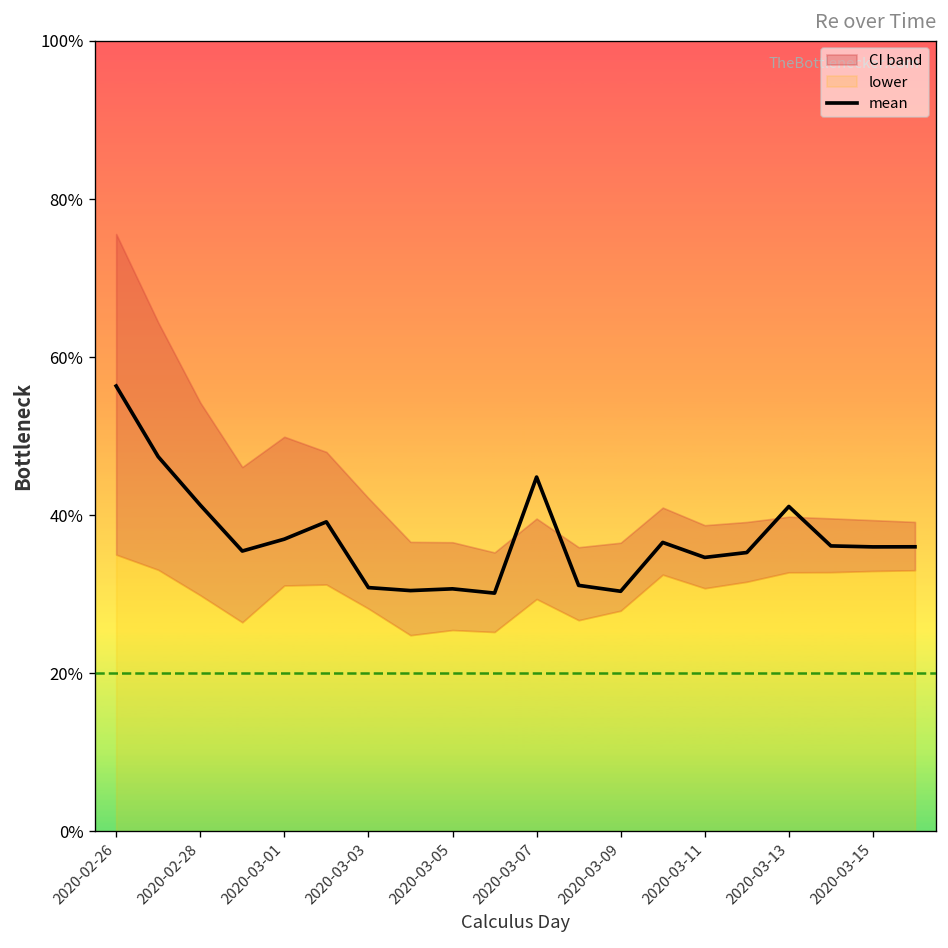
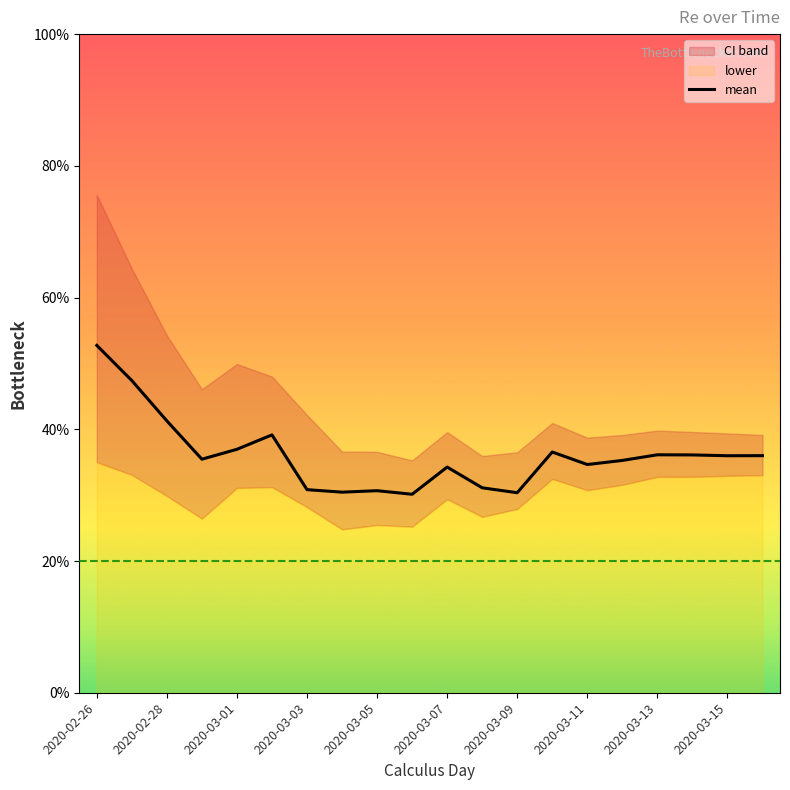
  {
    "mean": {
-     "2020-02-26": "56%",
+     "2020-02-26": "53%",
      "2020-02-28": "41%",
      "2020-03-01": "37%",
      "2020-03-03": "31%",
      "2020-03-05": "31%",
-     "2020-03-07": "45%",
+     "2020-03-07": "34%",
      "2020-03-09": "30%",
      "2020-03-11": "35%",
-     "2020-03-13": "41%",
+     "2020-03-13": "36%",
      "2020-03-15": "36%"
    }
  }
